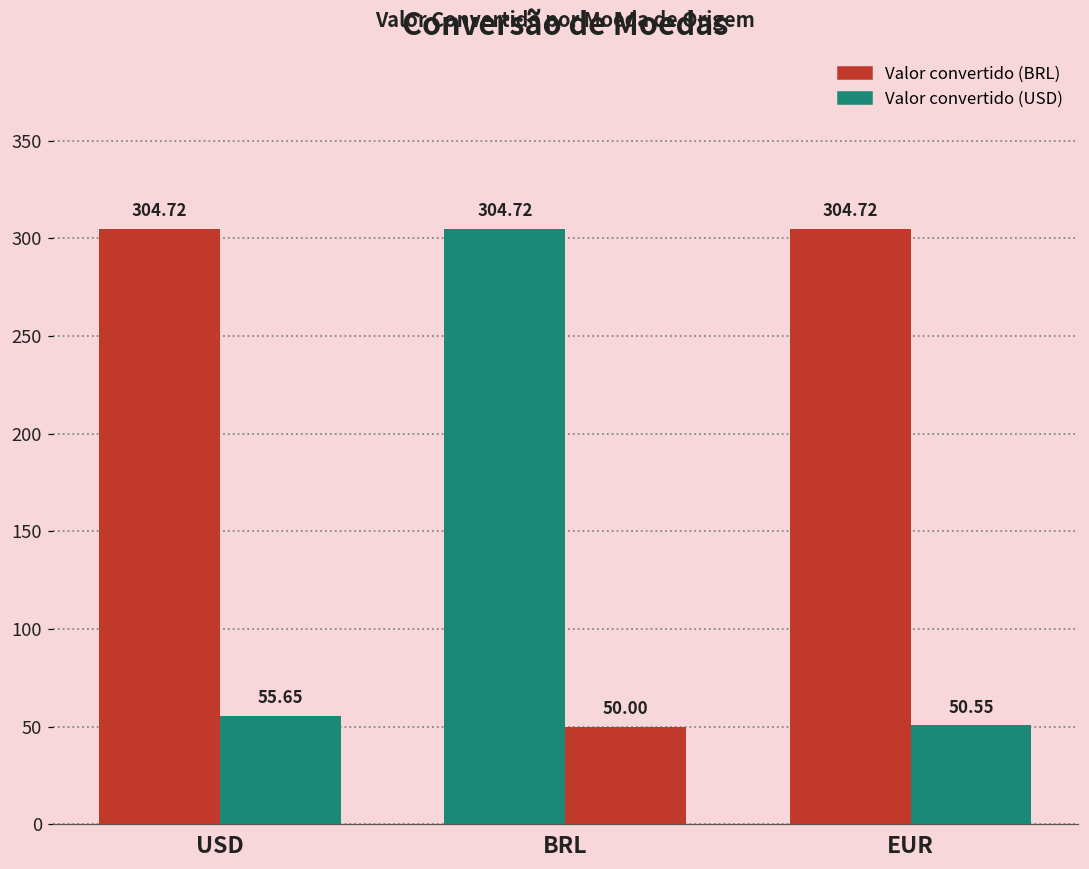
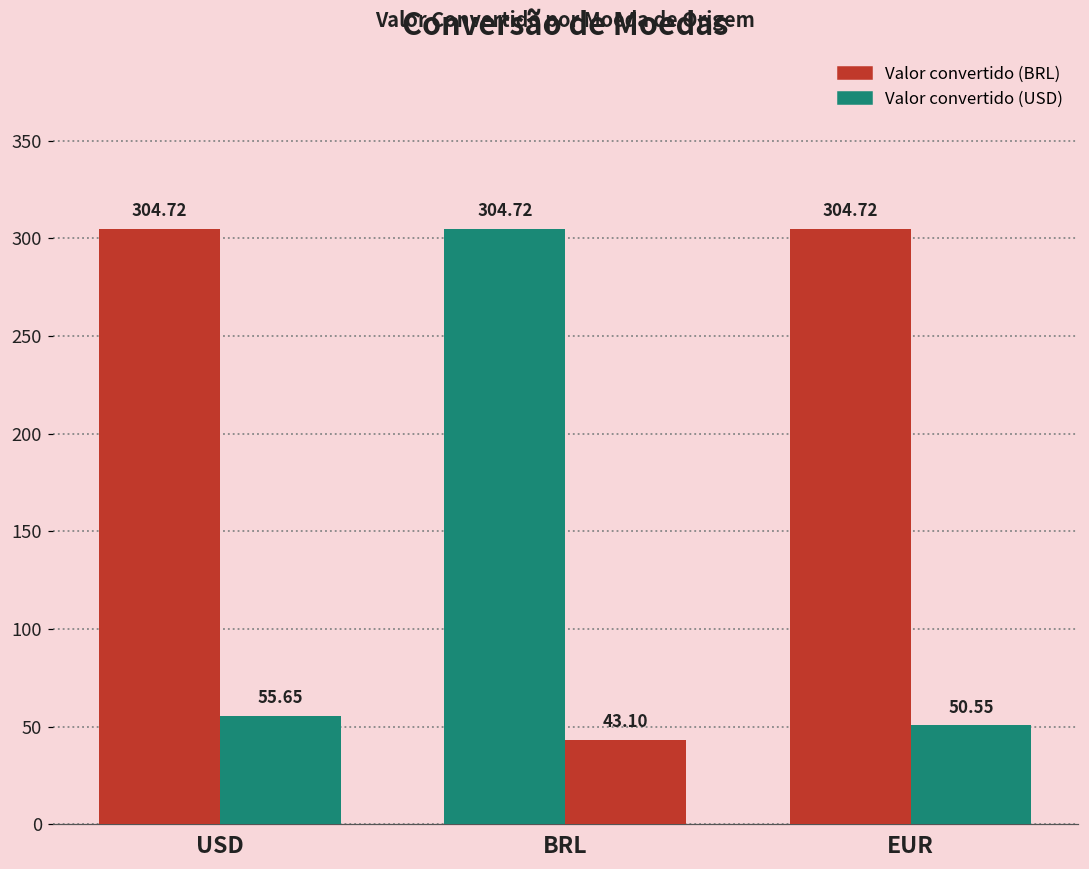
  {
    "Valor convertido (BRL)": {
      "USD": 304.72,
      "BRL": 304.72,
      "EUR": 304.72
    },
    "Valor convertido (USD)": {
      "USD": 55.65,
-     "BRL": 50.00,
+     "BRL": 43.10,
      "EUR": 50.55
    }
  }
